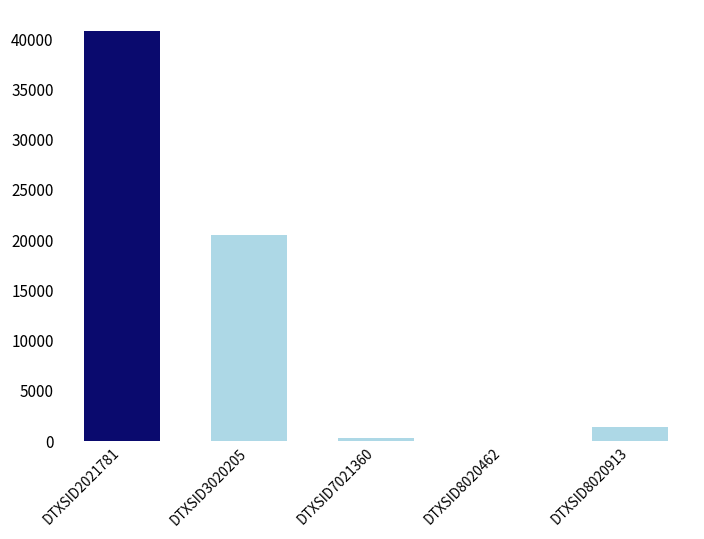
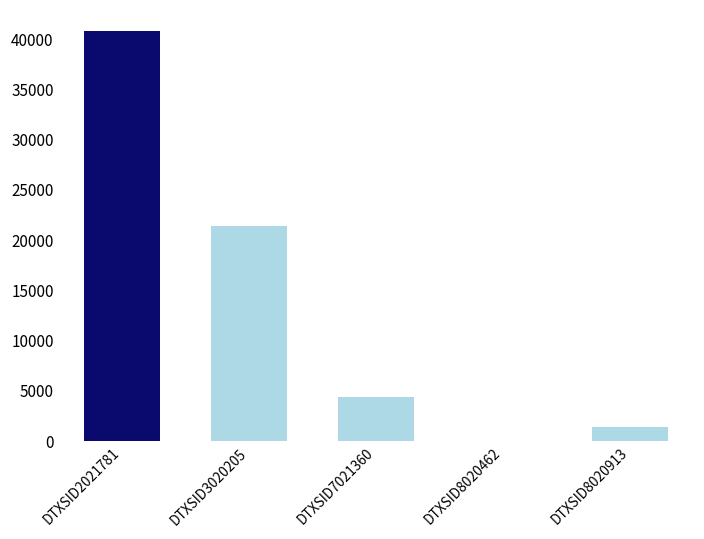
  {
    "DTXSID2021781": 41000,
-   "DTXSID3020205": 20500,
-   "DTXSID7021360": 0,
+   "DTXSID3020205": 21400,
+   "DTXSID7021360": 4000,
    "DTXSID8020913": 1000
  }
